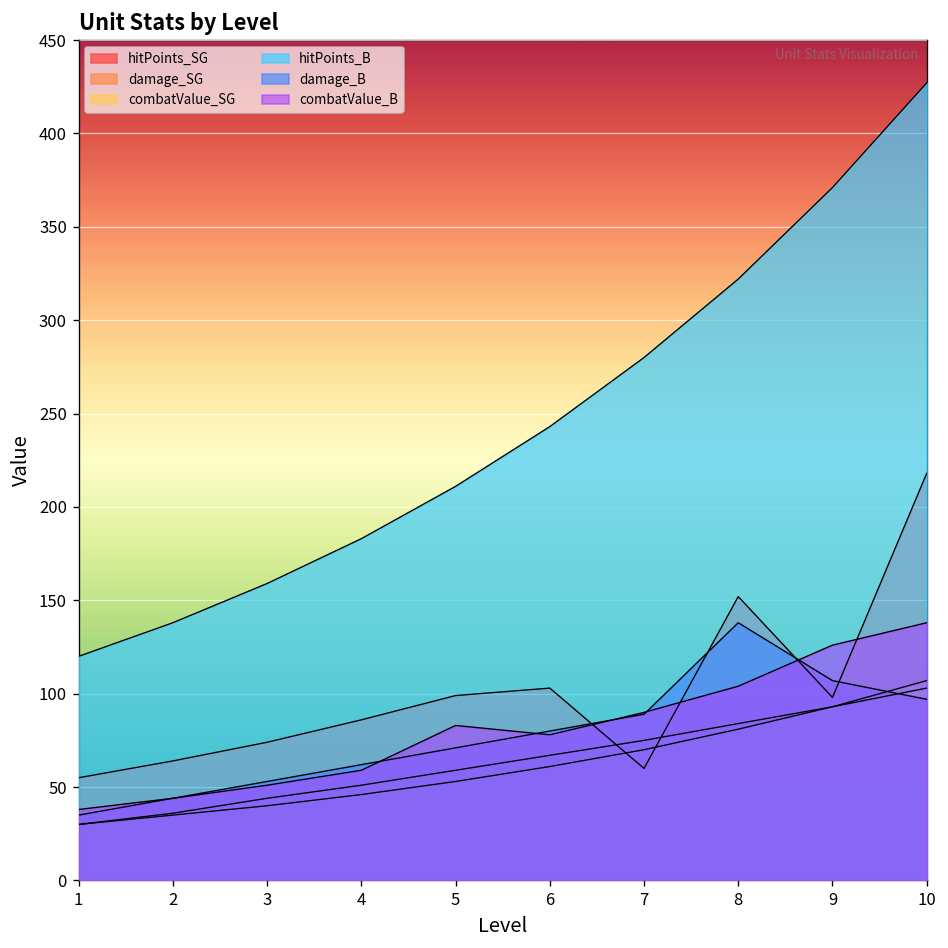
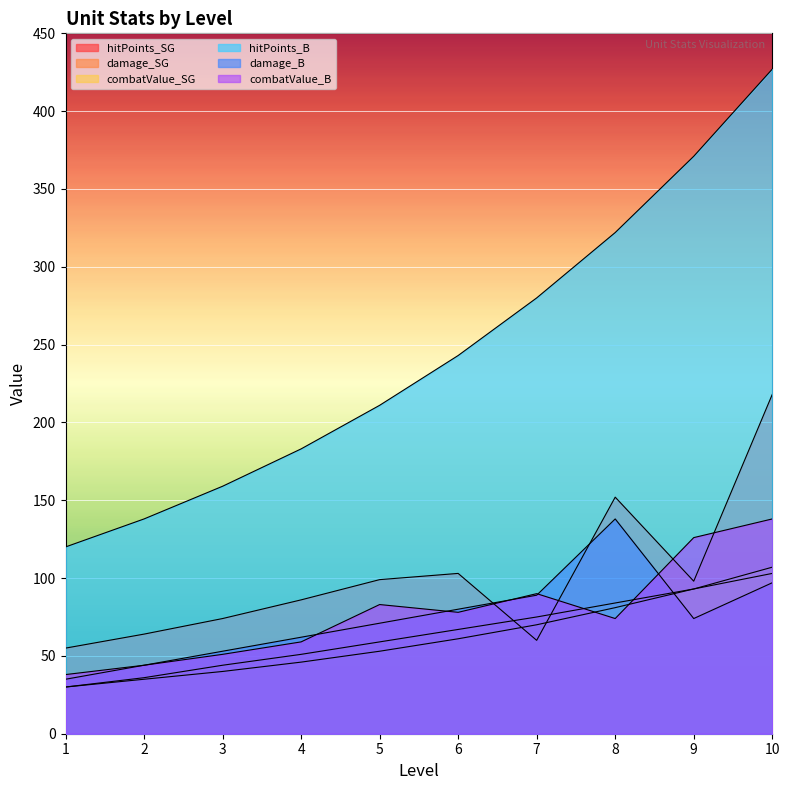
  {
    "hitPoints_SG": {
      "1": 55,
      "2": 64,
      "3": 74,
      "4": 86,
      "5": 99,
      "6": 103,
      "7": 60,
      "8": 152,
      "9": 98,
      "10": 218
    },
    "hitPoints_B": {
      "1": 120,
      "2": 138,
      "3": 159,
      "4": 183,
      "5": 211,
      "6": 243,
      "7": 280,
      "8": 322,
      "9": 371,
      "10": 427
    },
    "damage_B": {
      "1": 35,
      "3": 53,
      "4": 62,
      "5": 71,
      "6": 80,
      "8": 138,
-     "9": 107,
+     "9": 74,
      "10": 97
    },
    "combatValue_B": {
      "1": 38,
      "3": 51,
      "4": 59,
      "5": 83,
      "6": 78,
-     "8": 104,
+     "8": 74,
      "9": 126,
      "10": 138
    }
  }
